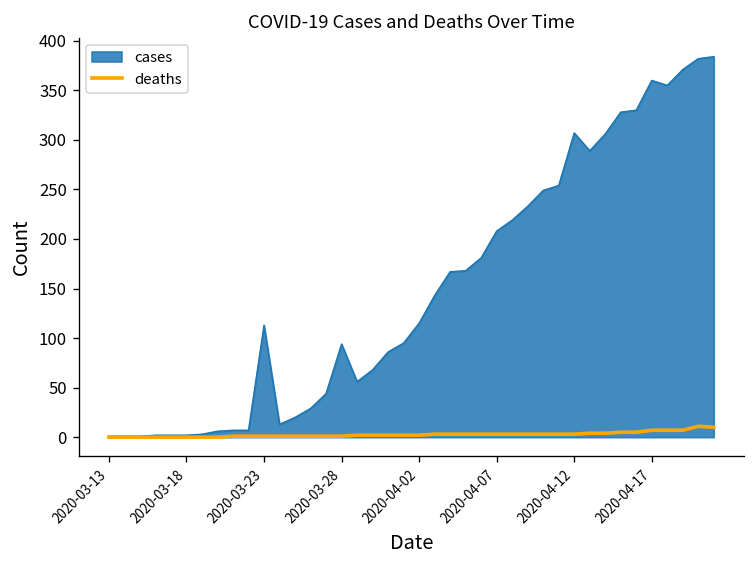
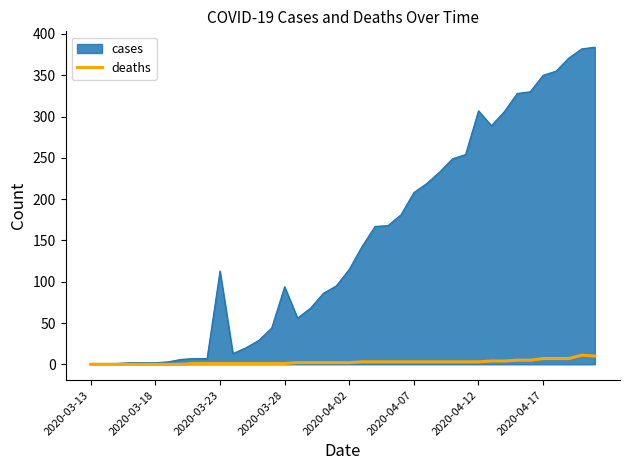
  {
    "cases": {
      "2020-03-23": 110,
      "2020-03-28": 90,
      "2020-04-02": 120,
      "2020-04-07": 210,
      "2020-04-12": 310,
-     "2020-04-17": 360
+     "2020-04-17": 350
    },
    "deaths": {
      "2020-03-23": 0,
      "2020-03-28": 0,
      "2020-04-02": 0,
      "2020-04-07": 0,
      "2020-04-12": 0,
      "2020-04-17": 10
    }
  }
